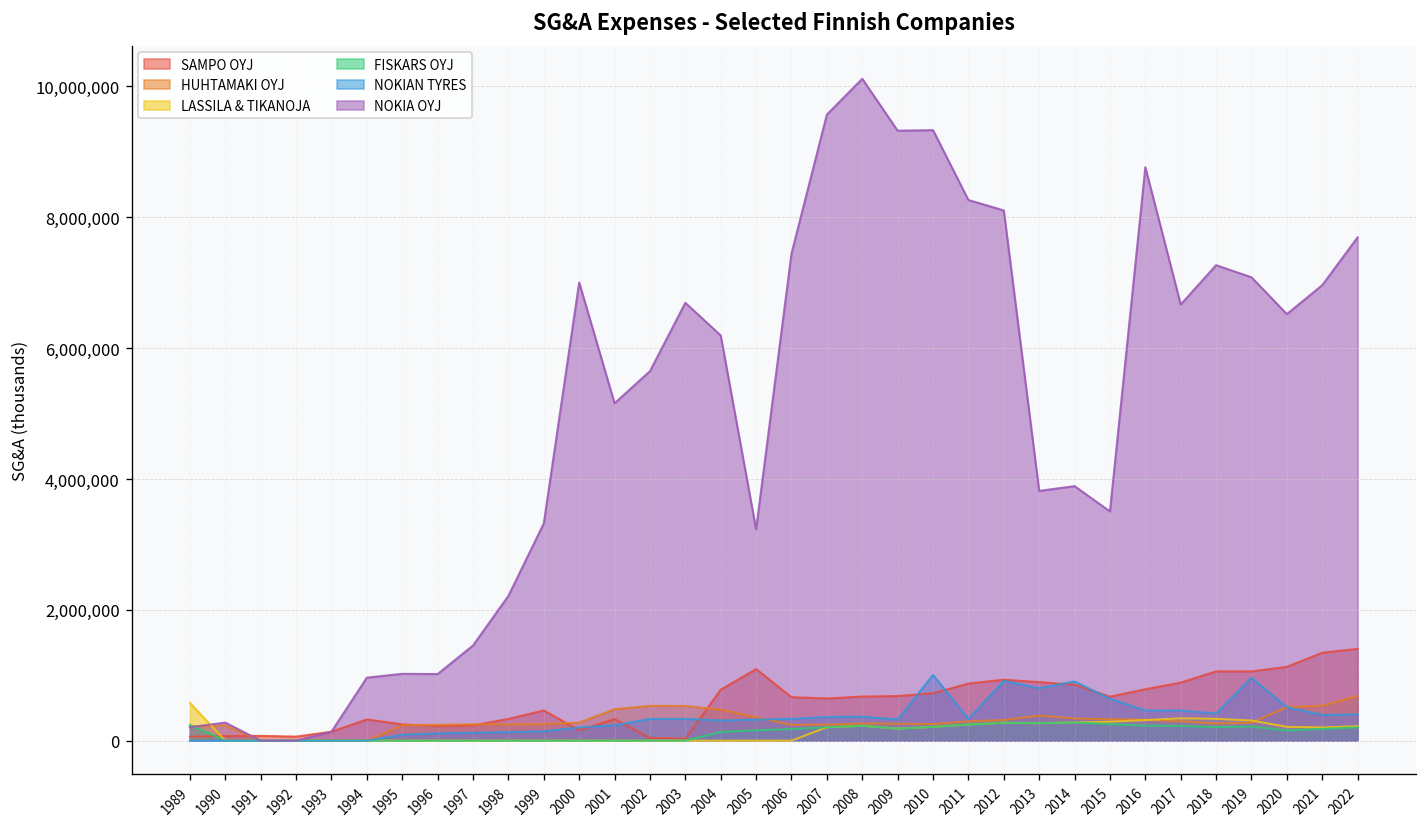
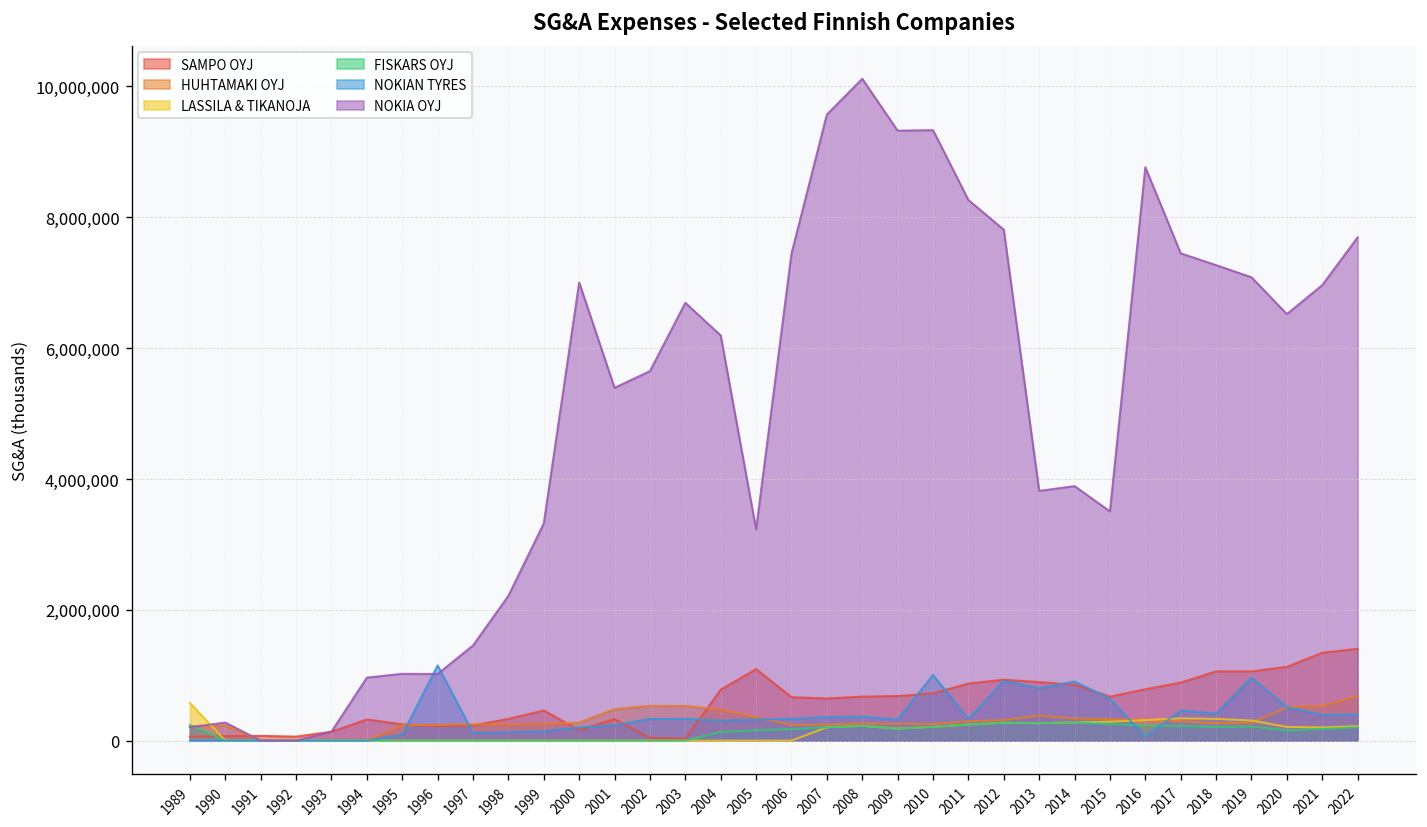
  {
    "LASSILA & TIKANOJA": {
      "1989": "600,000",
      "2004": "0",
      "2005": "0",
      "2006": "0",
      "2018": "300,000",
      "2020": "200,000"
    },
    "FISKARS OYJ": {
      "2004": "100,000",
      "2005": "200,000",
      "2006": "200,000",
      "2016": "200,000",
      "2017": "200,000",
      "2018": "200,000",
      "2019": "200,000",
      "2020": "200,000"
    },
    "NOKIAN TYRES": {
      "1989": "0",
      "1995": "100,000",
-     "1996": "100,000",
+     "1996": "1,100,000",
      "1997": "100,000",
      "1998": "100,000",
      "1999": "100,000",
      "2001": "200,000",
      "2002": "300,000",
      "2003": "300,000",
      "2004": "300,000",
      "2006": "300,000",
      "2007": "400,000",
      "2008": "400,000",
      "2009": "300,000",
      "2010": "1,000,000",
      "2013": "800,000",
      "2014": "900,000",
-     "2016": "500,000",
+     "2016": "100,000",
      "2017": "500,000",
      "2018": "400,000",
      "2019": "1,000,000",
      "2021": "400,000",
      "2022": "400,000"
    },
    "NOKIA OYJ": {
      "1994": "1,000,000",
      "1995": "1,000,000",
      "1996": "1,000,000",
      "1997": "1,500,000",
      "1998": "2,200,000",
      "1999": "3,300,000",
      "2000": "7,000,000",
-     "2001": "5,200,000",
+     "2001": "5,400,000",
      "2002": "5,600,000",
      "2003": "6,700,000",
      "2004": "6,200,000",
      "2005": "3,200,000",
      "2006": "7,400,000",
      "2007": "9,600,000",
      "2008": "10,100,000",
      "2009": "9,300,000",
      "2010": "9,300,000",
      "2011": "8,300,000",
-     "2012": "8,100,000",
+     "2012": "7,800,000",
      "2013": "3,800,000",
      "2014": "3,900,000",
      "2015": "3,500,000",
      "2016": "8,800,000",
-     "2017": "6,700,000",
+     "2017": "7,400,000",
      "2018": "7,300,000",
      "2019": "7,100,000",
      "2020": "6,500,000",
      "2021": "7,000,000",
      "2022": "7,700,000"
    }
  }
